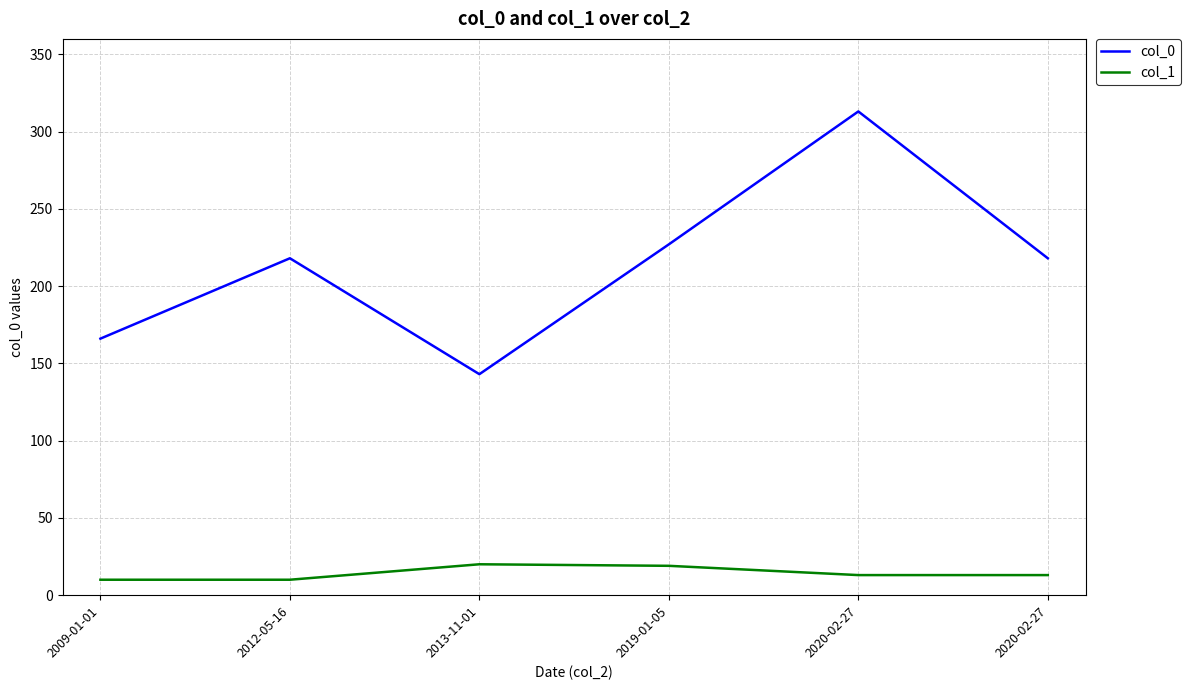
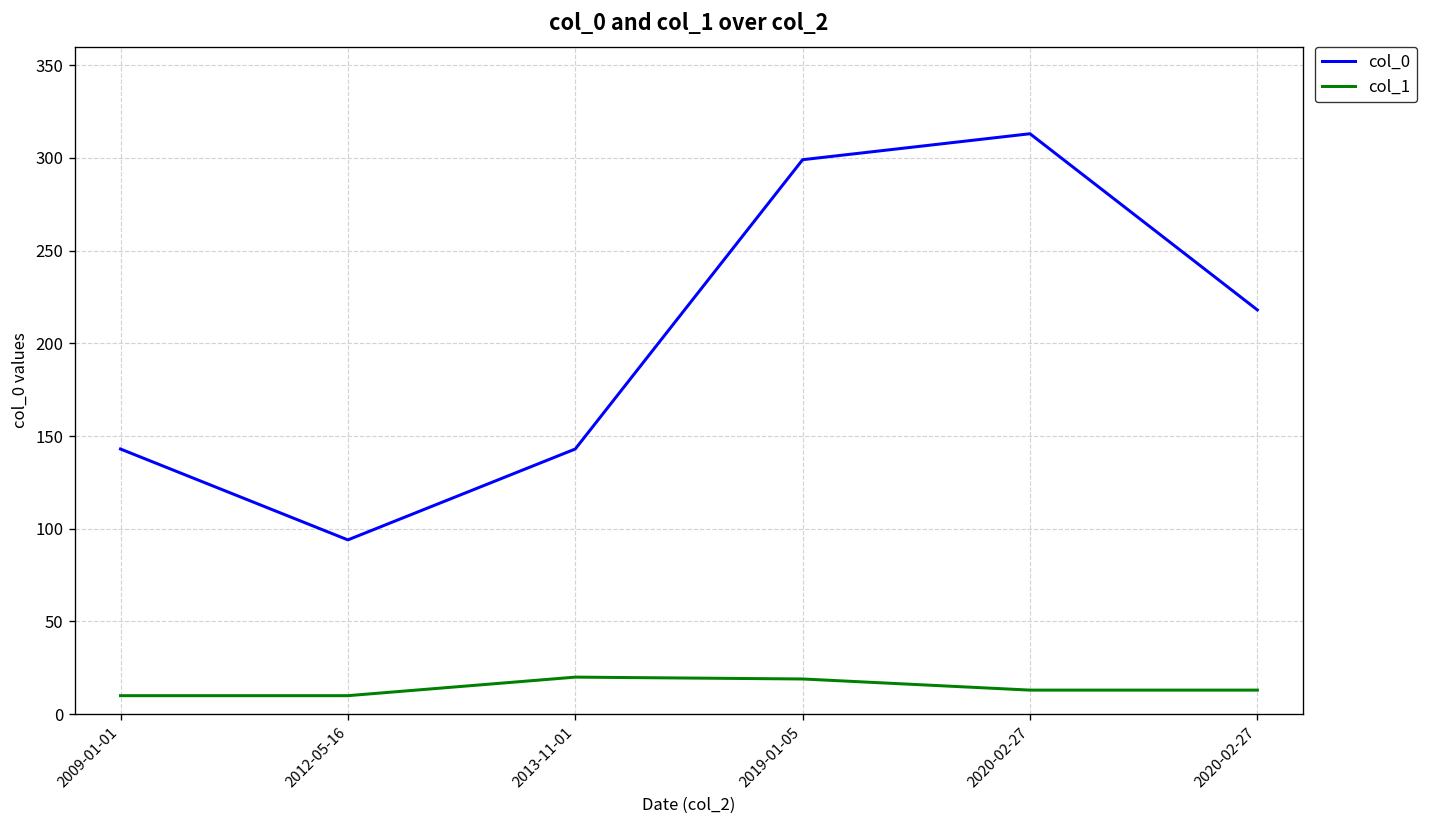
  {
    "col_0": {
-     "2009-01-01": 166,
-     "2012-05-16": 218,
+     "2009-01-01": 143,
+     "2012-05-16": 94,
      "2013-11-01": 143,
-     "2019-01-05": 227
+     "2019-01-05": 299
    },
    "col_1": {
      "2009-01-01": 10,
      "2012-05-16": 10,
      "2013-11-01": 20,
      "2019-01-05": 19
    }
  }
